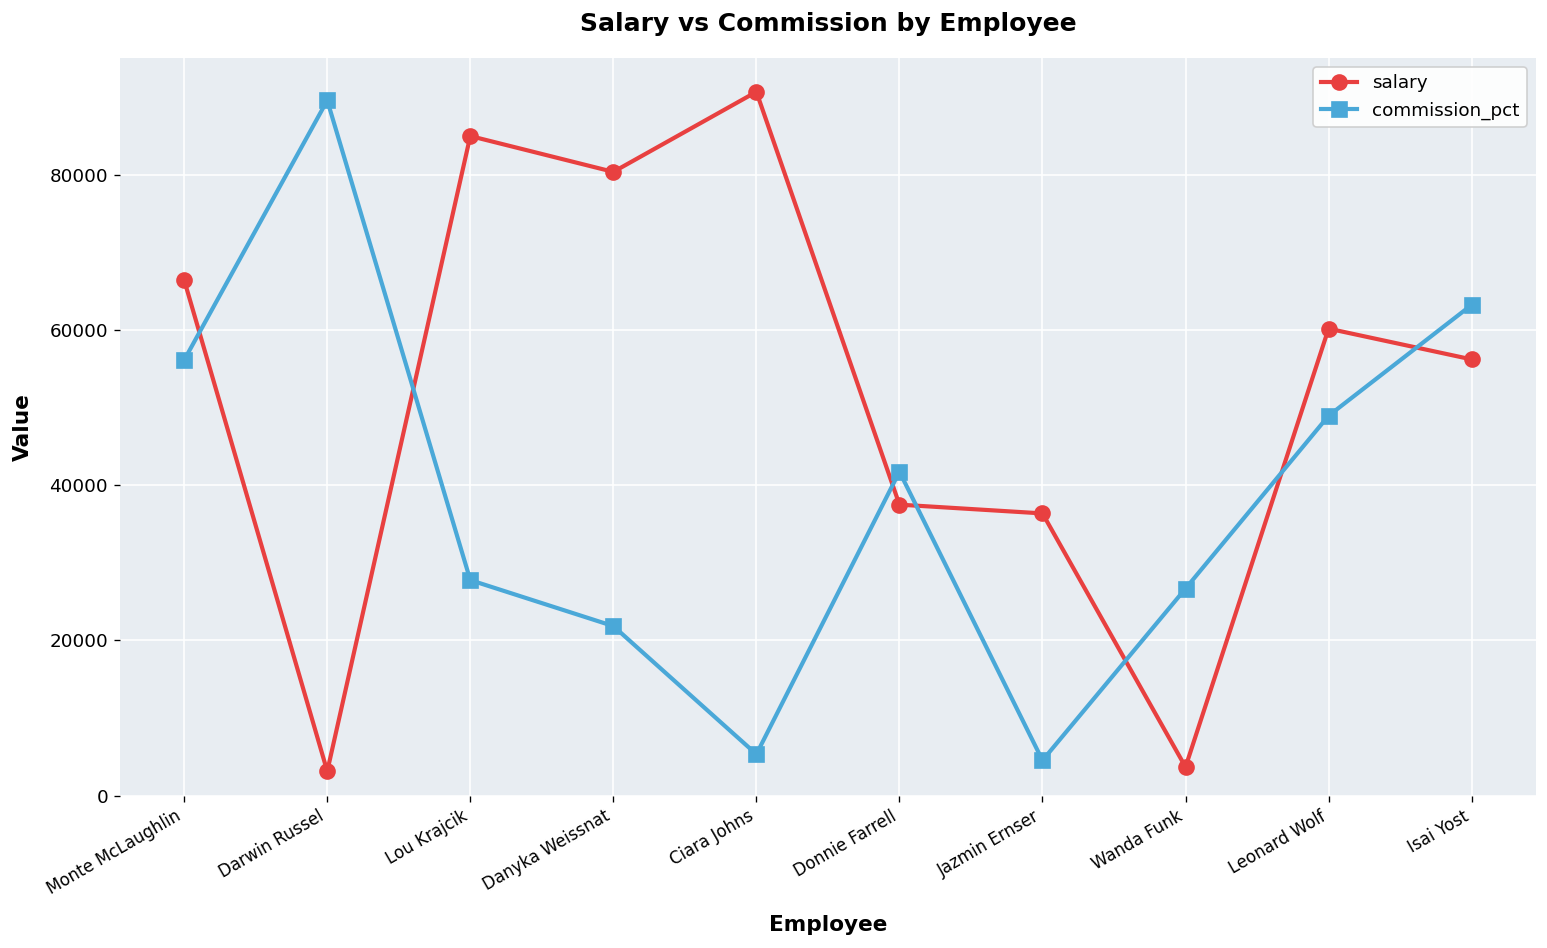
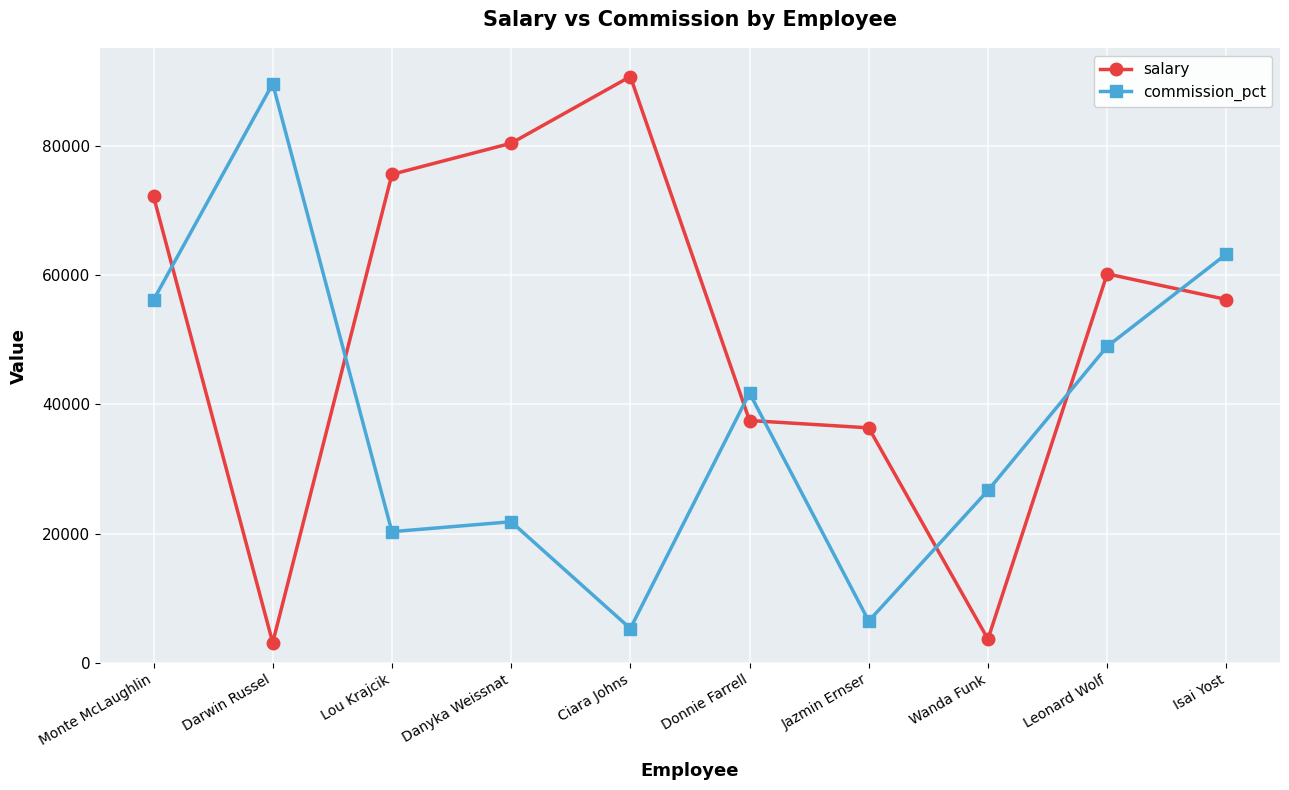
  {
    "salary": {
-     "Monte McLaughlin": 66000,
+     "Monte McLaughlin": 72000,
      "Darwin Russel": 3000,
-     "Lou Krajcik": 85000,
+     "Lou Krajcik": 76000,
      "Danyka Weissnat": 80000,
      "Ciara Johns": 91000,
      "Donnie Farrell": 37000,
      "Jazmin Ernser": 36000,
      "Wanda Funk": 4000,
      "Leonard Wolf": 60000,
      "Isai Yost": 56000
    },
    "commission_pct": {
      "Monte McLaughlin": 56000,
      "Darwin Russel": 90000,
-     "Lou Krajcik": 28000,
+     "Lou Krajcik": 20000,
      "Danyka Weissnat": 22000,
      "Ciara Johns": 5000,
      "Donnie Farrell": 42000,
-     "Jazmin Ernser": 5000,
+     "Jazmin Ernser": 6000,
      "Wanda Funk": 27000,
      "Leonard Wolf": 49000,
      "Isai Yost": 63000
    }
  }
